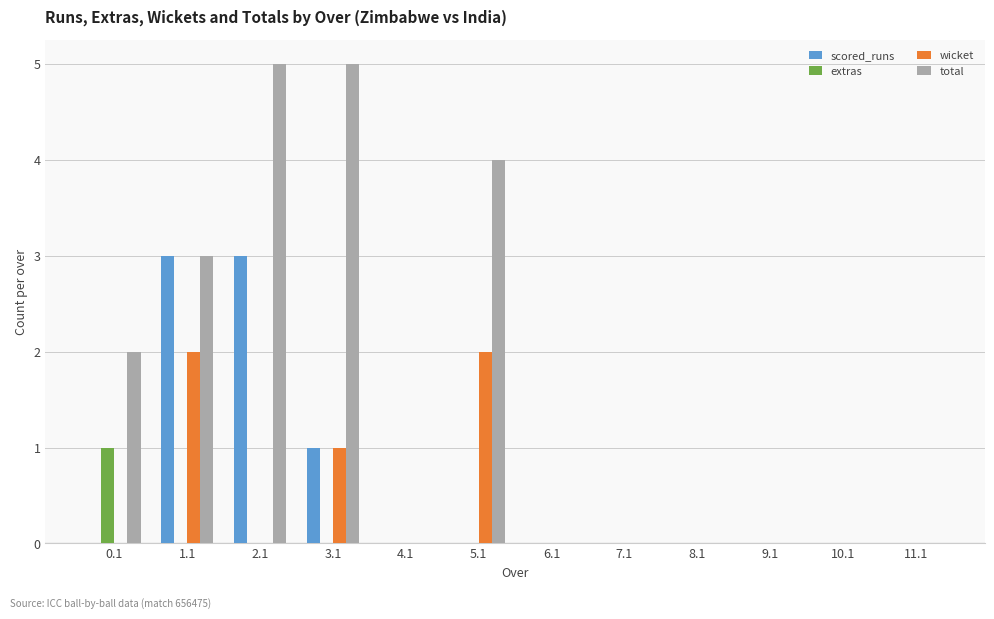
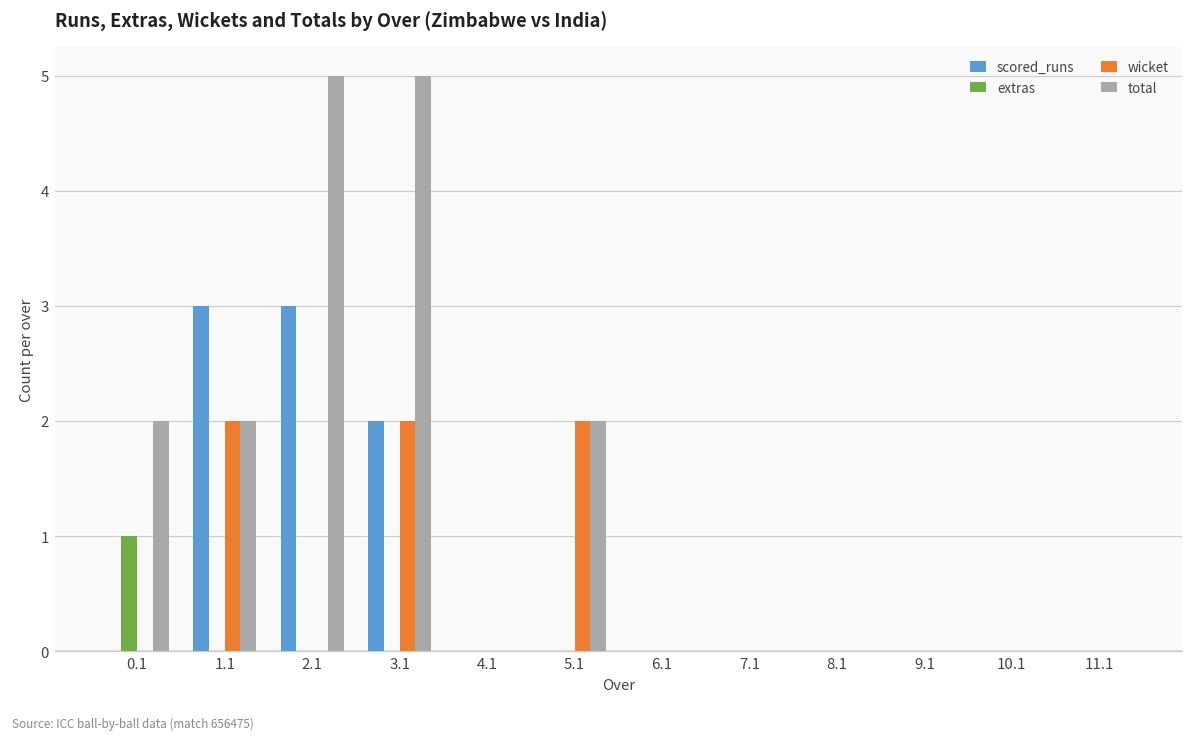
  {
    "scored_runs": {
      "0.1": 0,
      "1.1": 3,
      "2.1": 3,
-     "3.1": 1,
+     "3.1": 2,
      "4.1": 0,
      "5.1": 0,
      "6.1": 0,
      "7.1": 0,
      "8.1": 0,
      "9.1": 0,
      "10.1": 0,
      "11.1": 0
    },
    "extras": {
      "0.1": 1,
      "1.1": 0,
      "2.1": 0,
      "3.1": 0,
      "4.1": 0,
      "5.1": 0,
      "6.1": 0,
      "7.1": 0,
      "8.1": 0,
      "9.1": 0,
      "10.1": 0,
      "11.1": 0
    },
    "wicket": {
      "0.1": 0,
      "1.1": 2,
      "2.1": 0,
-     "3.1": 1,
+     "3.1": 2,
      "4.1": 0,
      "5.1": 2,
      "6.1": 0,
      "7.1": 0,
      "8.1": 0,
      "9.1": 0,
      "10.1": 0,
      "11.1": 0
    },
    "total": {
      "0.1": 2,
-     "1.1": 3,
+     "1.1": 2,
      "2.1": 5,
      "3.1": 5,
      "4.1": 0,
-     "5.1": 4,
+     "5.1": 2,
      "6.1": 0,
      "7.1": 0,
      "8.1": 0,
      "9.1": 0,
      "10.1": 0,
      "11.1": 0
    }
  }
